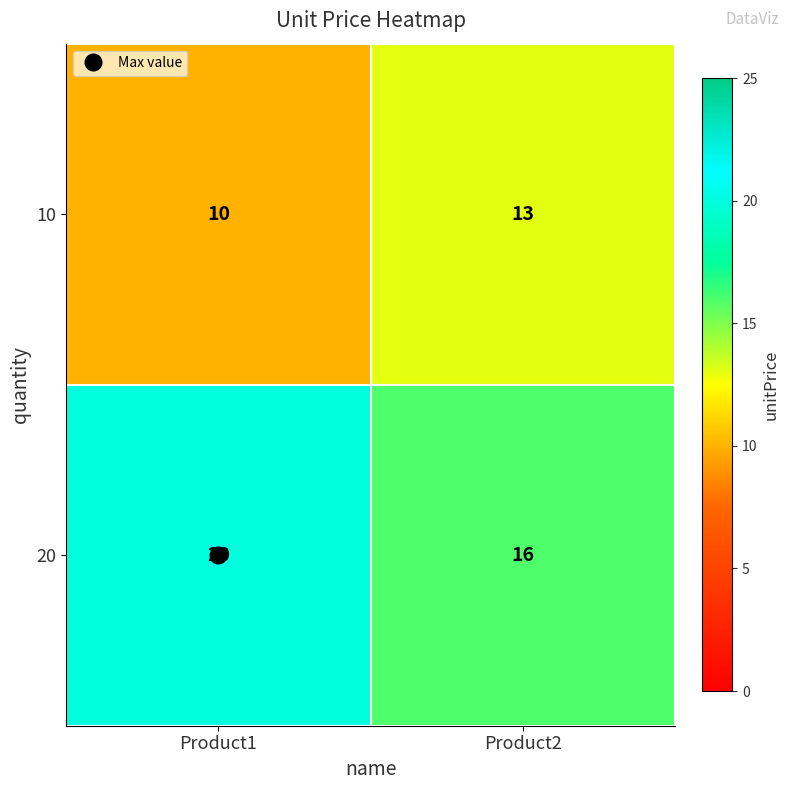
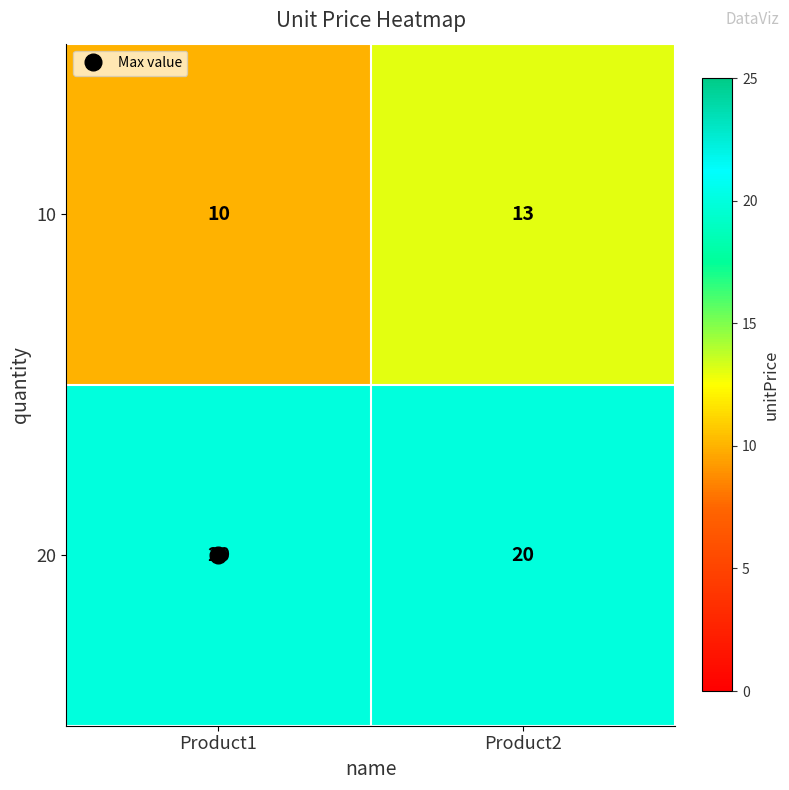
  {
    "10": {
      "Product1": 10,
      "Product2": 13
    },
    "20": {
-     "Product2": 16
+     "Product2": 20
    }
  }
